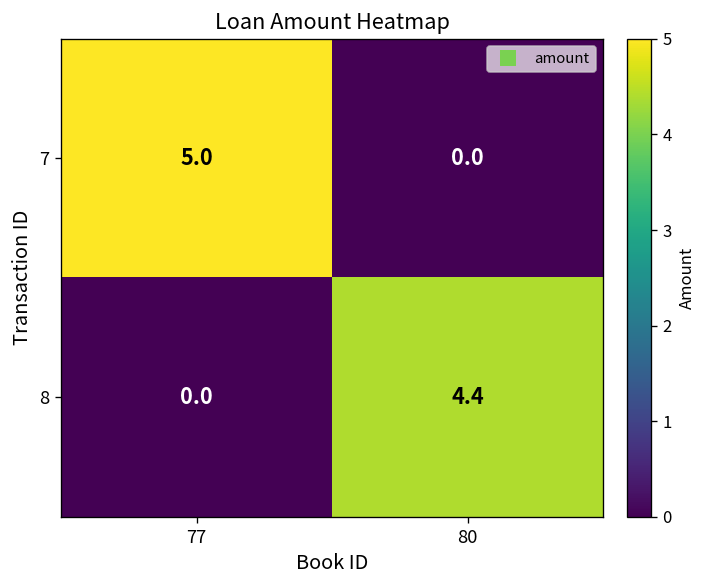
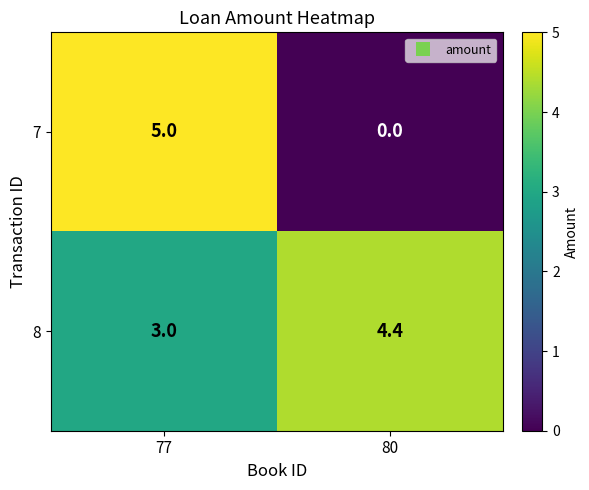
  {
    "7": {
      "77": 5.0,
      "80": 0.0
    },
    "8": {
-     "77": 0.0,
+     "77": 3.0,
      "80": 4.4
    }
  }
